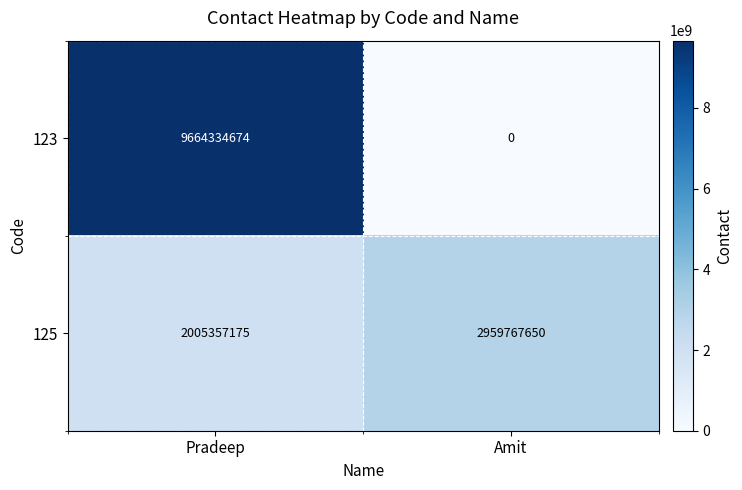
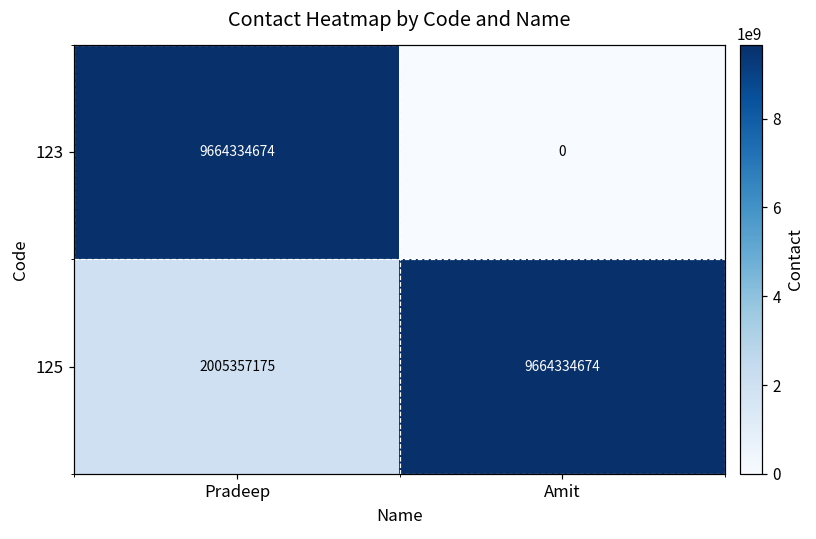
  {
    "123": {
      "Pradeep": 9664334674,
      "Amit": 0
    },
    "125": {
      "Pradeep": 2005357175,
-     "Amit": 2959767650
+     "Amit": 9664334674
    }
  }
